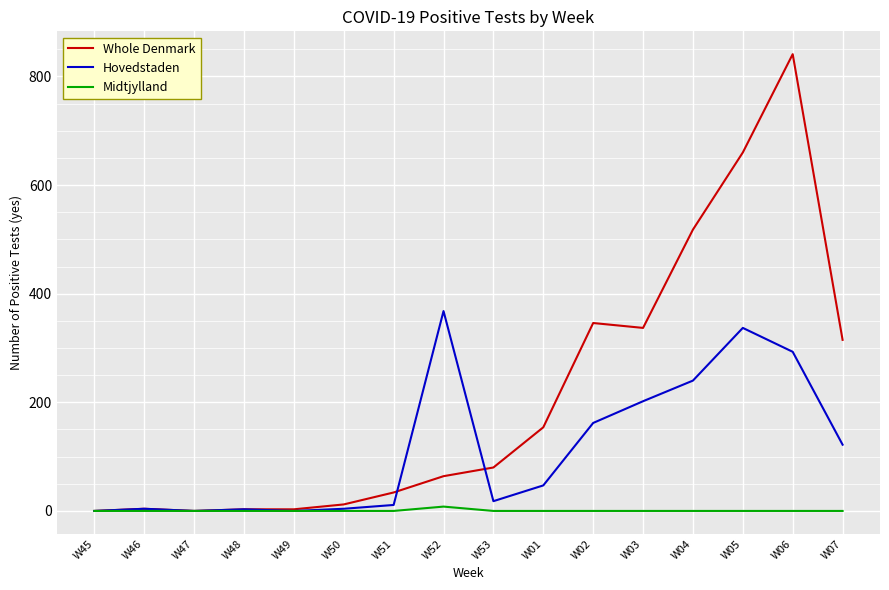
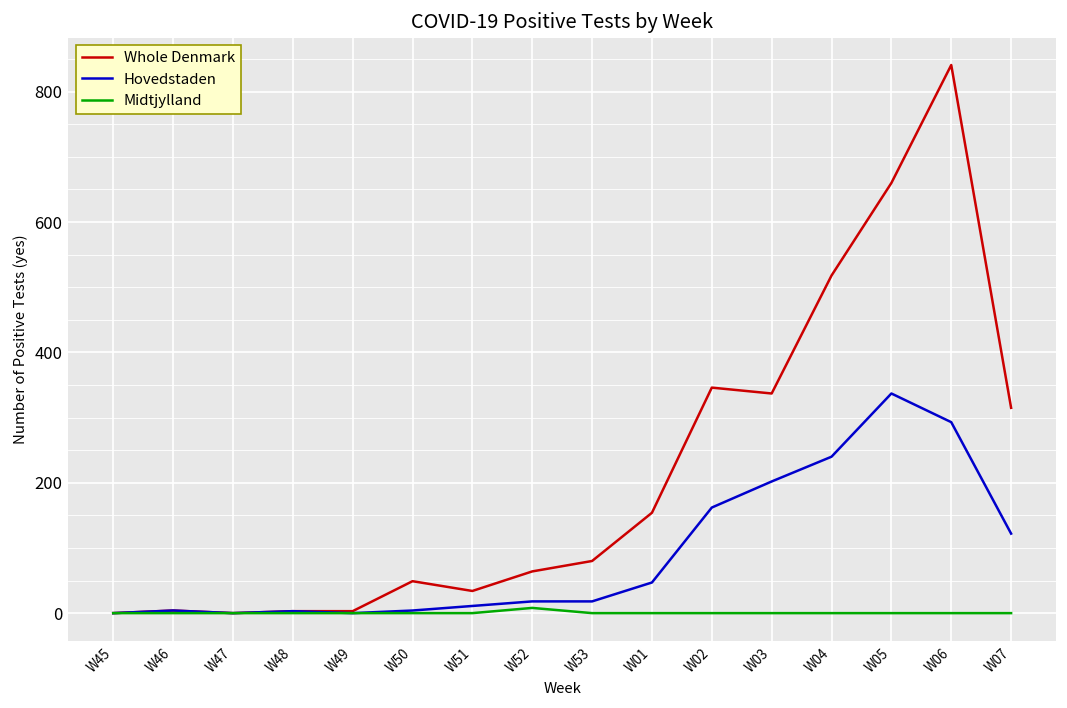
  {
    "Whole Denmark": {
-     "W50": 10,
+     "W50": 50,
      "W51": 30,
      "W52": 60,
      "W53": 80,
      "W01": 150,
      "W02": 350,
      "W03": 340,
      "W04": 520,
      "W05": 660,
      "W06": 840,
      "W07": 320
    },
    "Hovedstaden": {
      "W51": 10,
-     "W52": 370,
+     "W52": 20,
      "W53": 20,
      "W01": 50,
      "W02": 160,
      "W03": 200,
      "W04": 240,
      "W05": 340,
      "W06": 290,
      "W07": 120
    },
    "Midtjylland": {
      "W51": 0,
      "W52": 10,
      "W53": 0,
      "W01": 0,
      "W02": 0,
      "W03": 0,
      "W04": 0,
      "W05": 0,
      "W06": 0,
      "W07": 0
    }
  }
